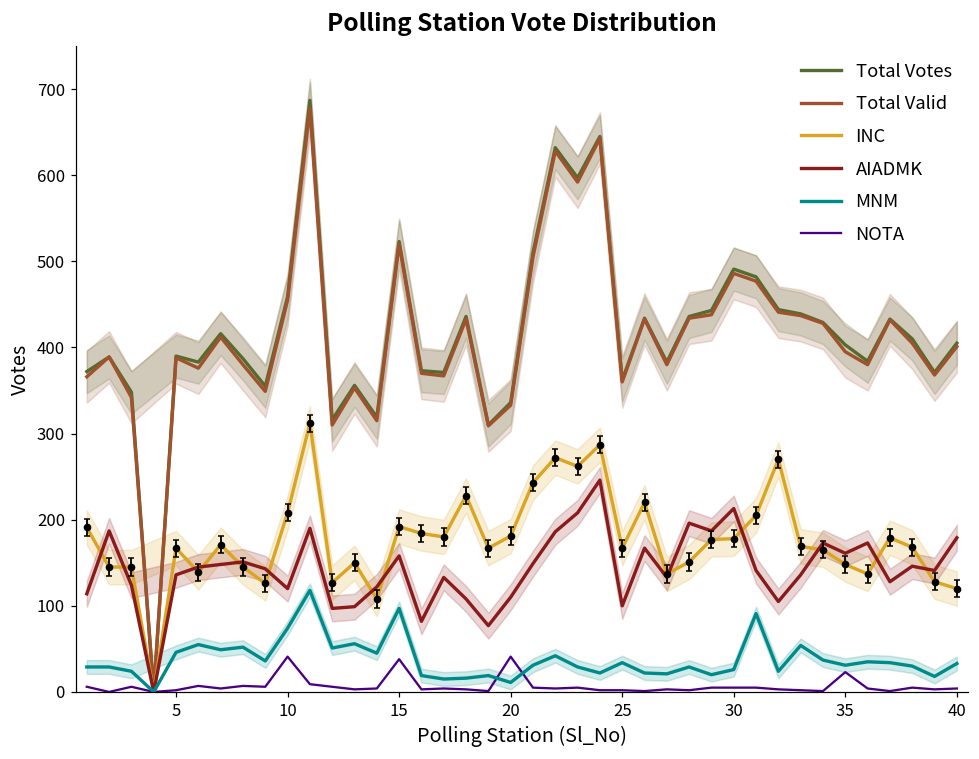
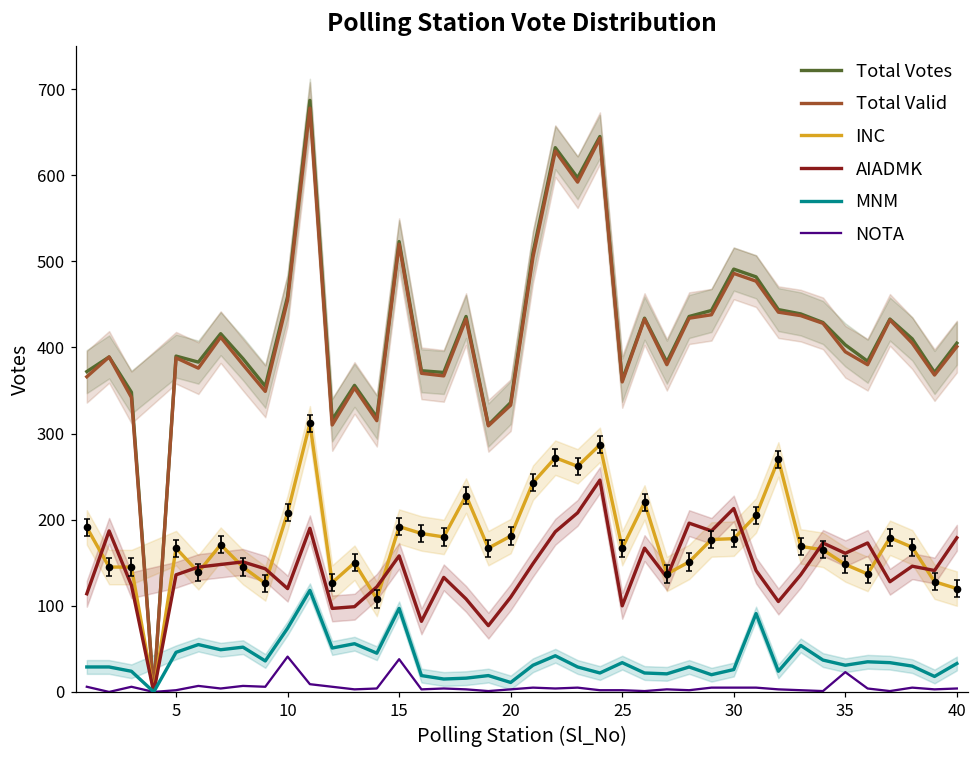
  {
    "NOTA": {
      "5": 0,
      "10": 40,
      "15": 40,
-     "20": 40,
+     "20": 0,
      "25": 0,
      "30": 10,
      "35": 20,
      "40": 0
    }
  }
